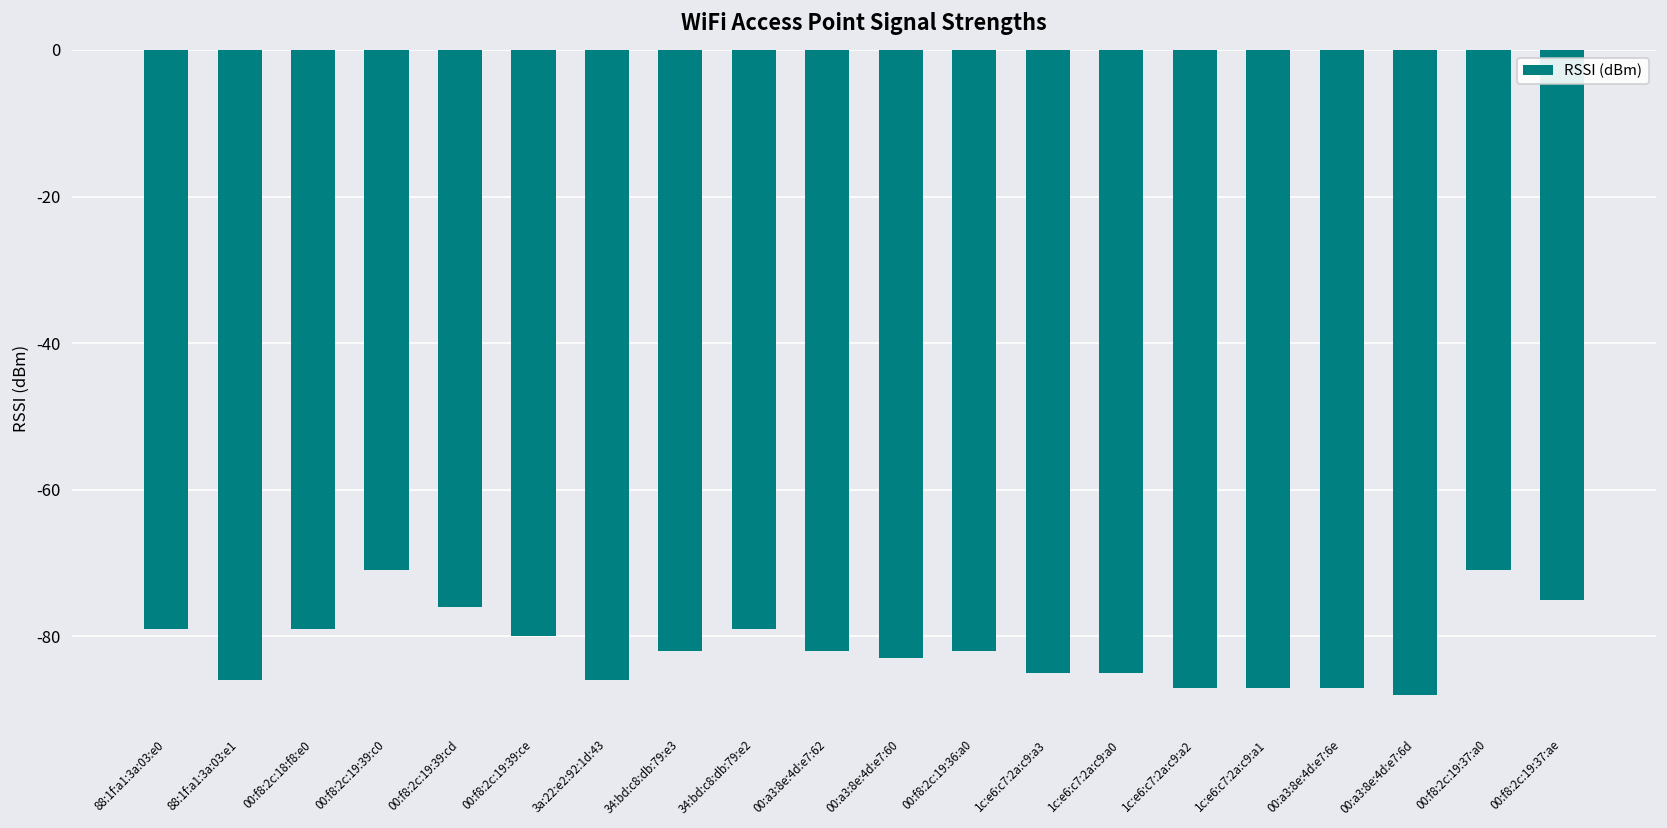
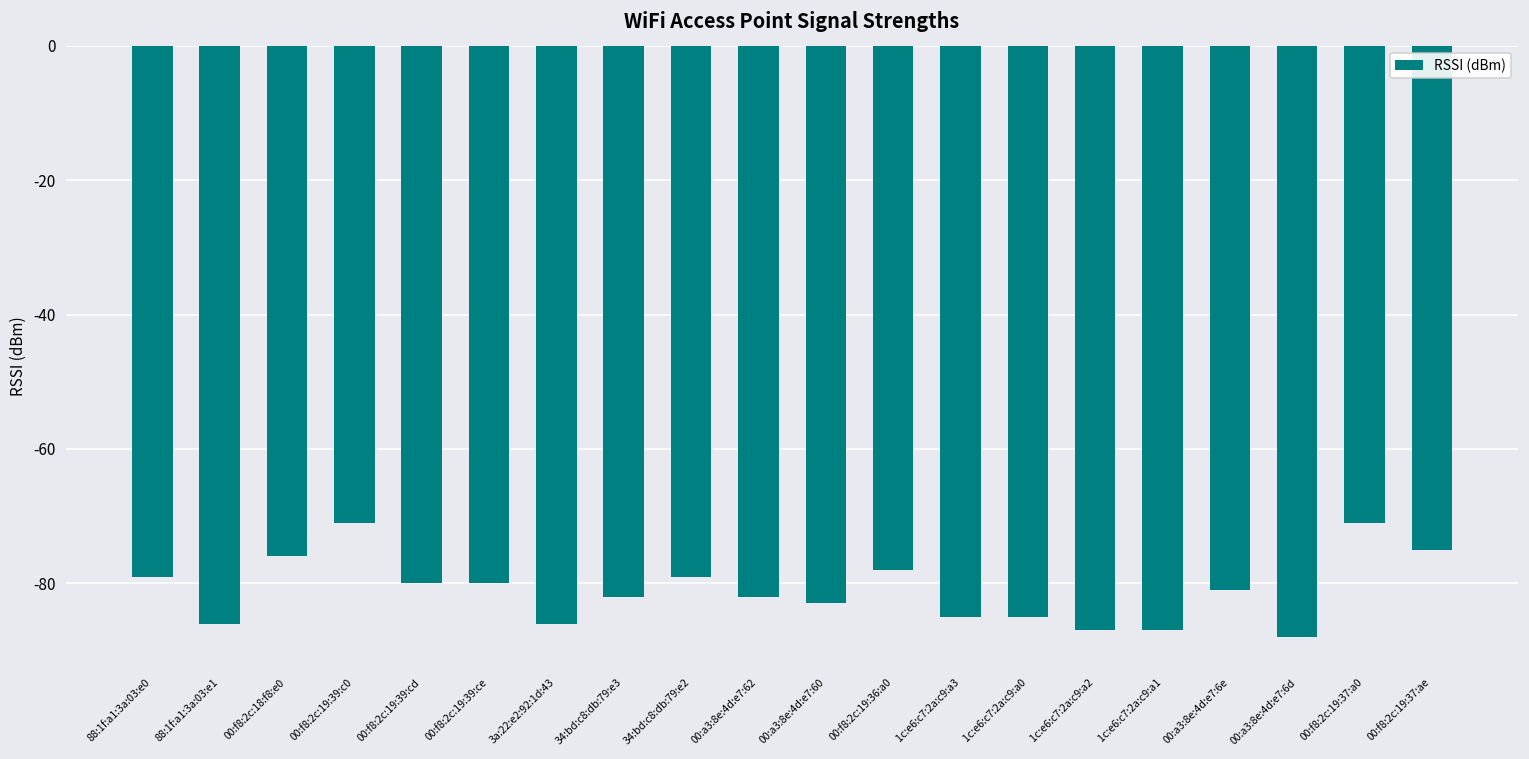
  {
    "88:1f:a1:3a:03:e0": -79,
    "88:1f:a1:3a:03:e1": -86,
-   "00:f8:2c:18:f8:e0": -79,
+   "00:f8:2c:18:f8:e0": -76,
    "00:f8:2c:19:39:c0": -71,
-   "00:f8:2c:19:39:cd": -76,
+   "00:f8:2c:19:39:cd": -80,
    "00:f8:2c:19:39:ce": -80,
    "3a:22:e2:92:1d:43": -86,
    "34:bd:c8:db:79:e3": -82,
    "34:bd:c8:db:79:e2": -79,
    "00:a3:8e:4d:e7:62": -82,
    "00:a3:8e:4d:e7:60": -83,
-   "00:f8:2c:19:36:a0": -82,
+   "00:f8:2c:19:36:a0": -78,
    "1c:e6:c7:2a:c9:a3": -85,
    "1c:e6:c7:2a:c9:a0": -85,
    "1c:e6:c7:2a:c9:a2": -87,
    "1c:e6:c7:2a:c9:a1": -87,
-   "00:a3:8e:4d:e7:6e": -87,
+   "00:a3:8e:4d:e7:6e": -81,
    "00:a3:8e:4d:e7:6d": -88,
    "00:f8:2c:19:37:a0": -71,
    "00:f8:2c:19:37:ae": -75
  }
